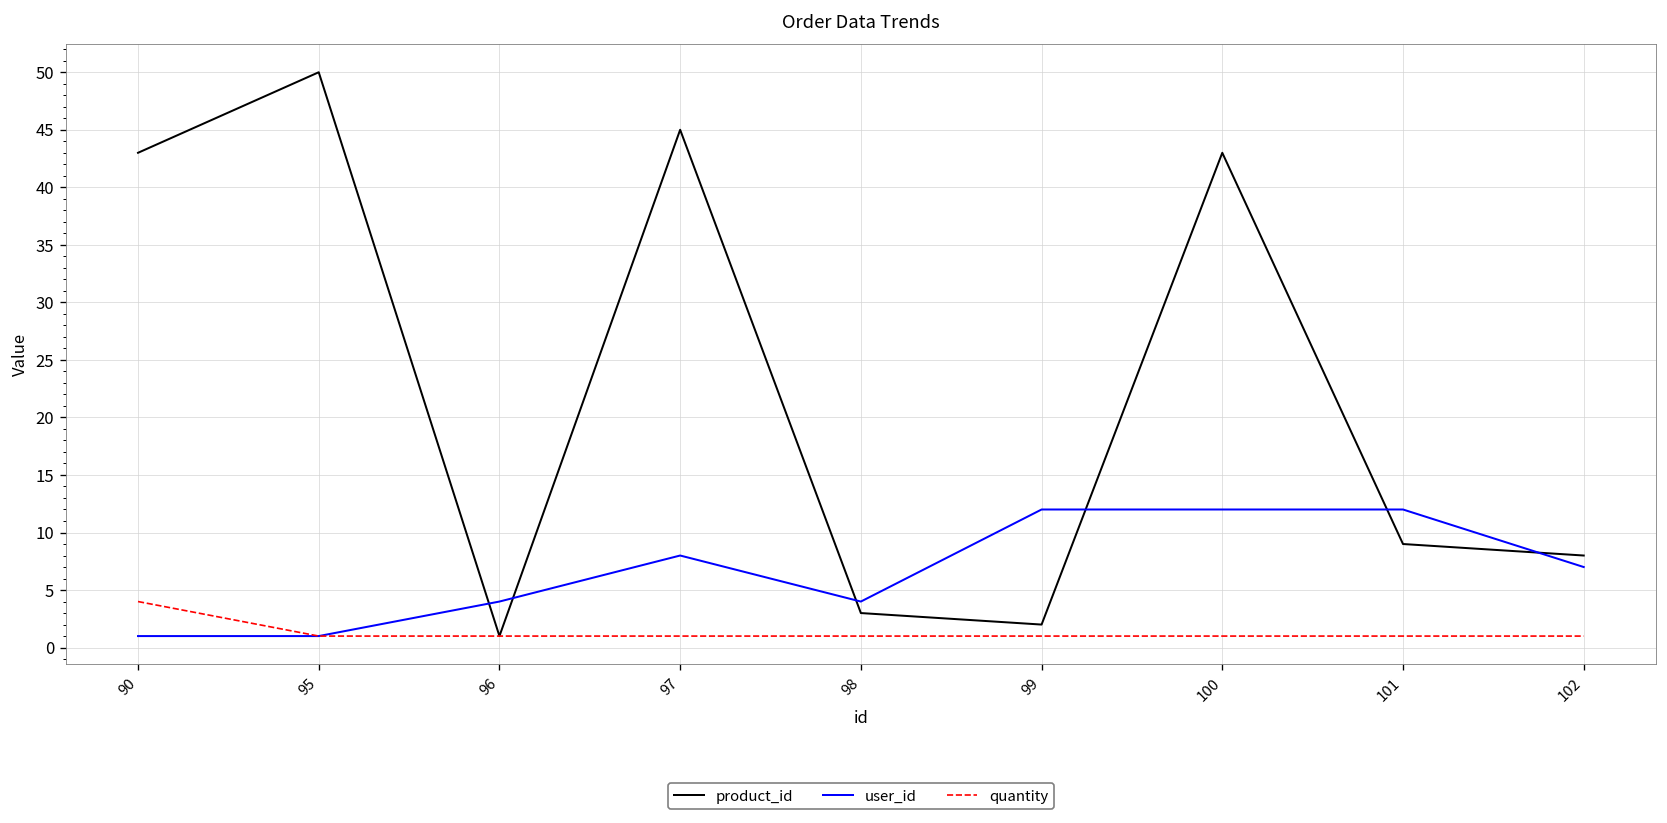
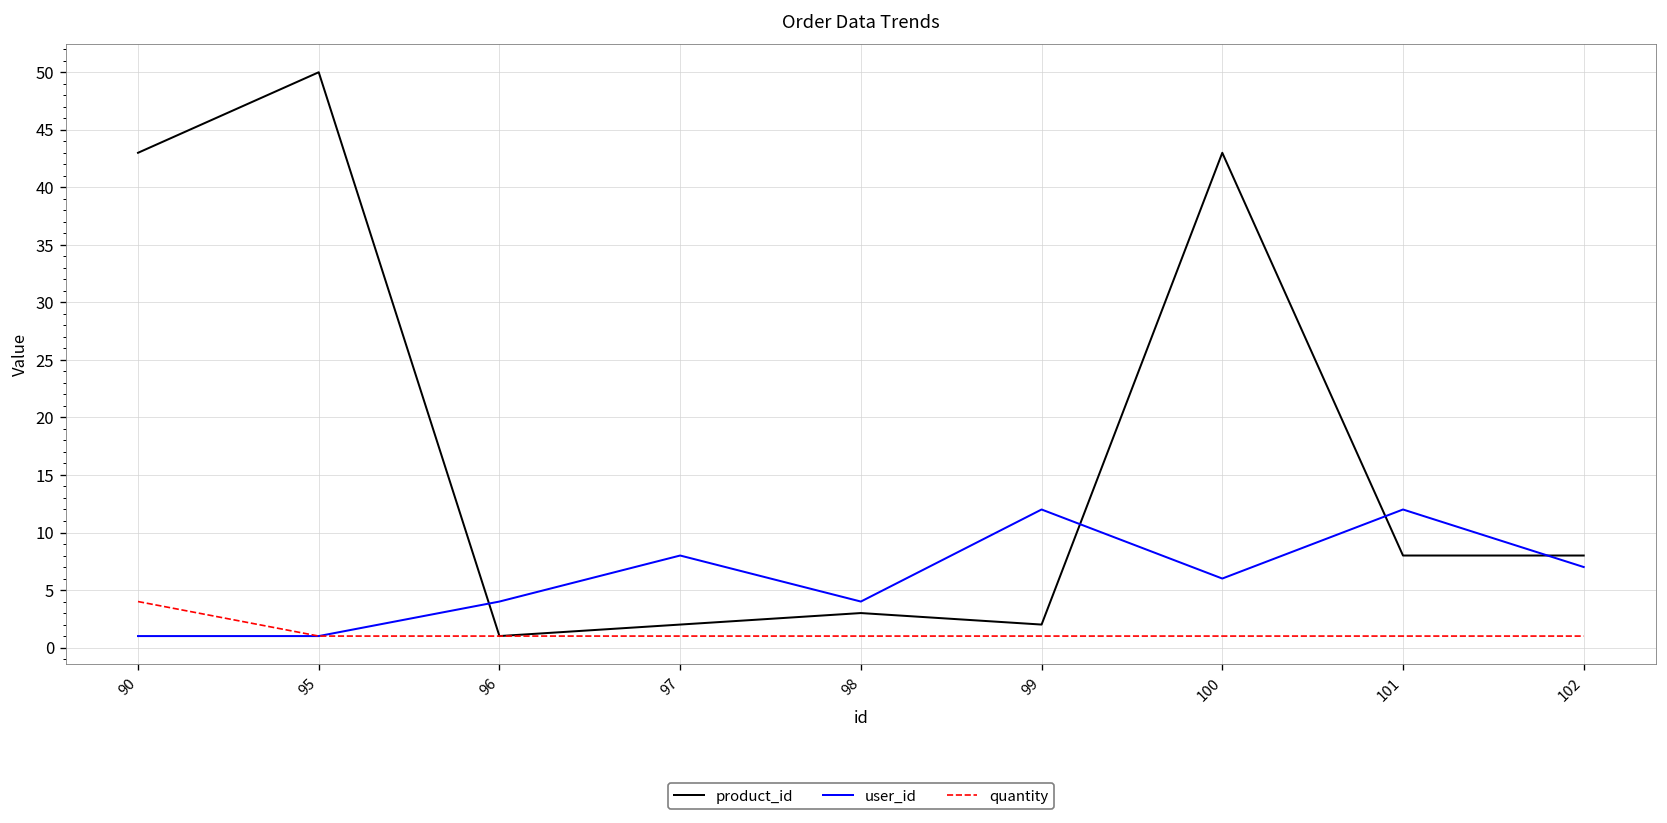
  {
    "product_id": {
      "90": 43,
      "95": 50,
-     "97": 45,
+     "97": 2,
      "98": 3,
      "99": 2,
      "100": 43,
-     "101": 9,
+     "101": 8,
      "102": 8
    },
    "user_id": {
      "90": 1,
      "96": 4,
      "97": 8,
      "98": 4,
      "99": 12,
-     "100": 12,
+     "100": 6,
      "101": 12,
      "102": 7
    },
    "quantity": {
      "90": 4,
      "97": 1,
      "98": 1,
      "99": 1,
      "100": 1,
      "101": 1,
      "102": 1
    }
  }
